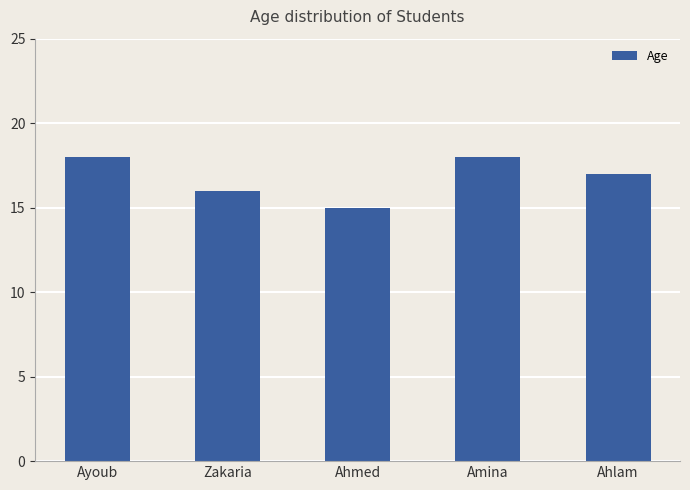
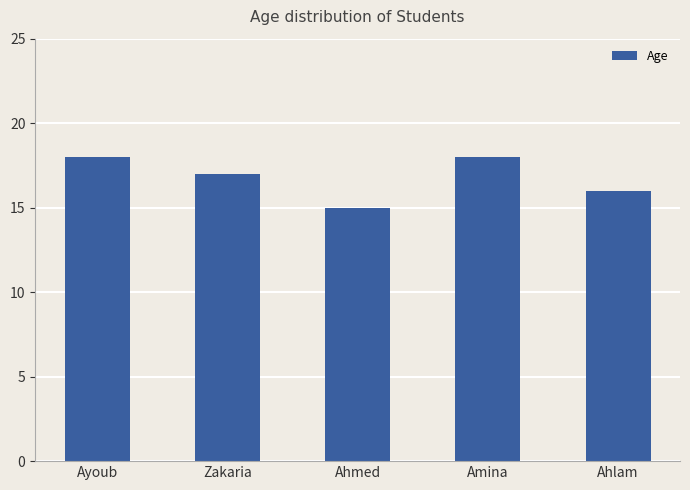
  {
    "Ayoub": 18,
-   "Zakaria": 16,
+   "Zakaria": 17,
    "Ahmed": 15,
    "Amina": 18,
-   "Ahlam": 17
+   "Ahlam": 16
  }
